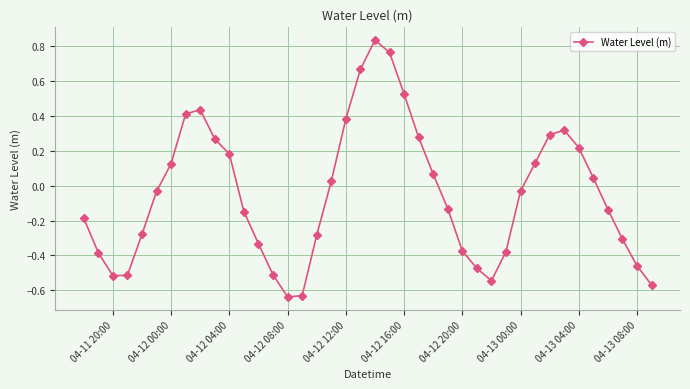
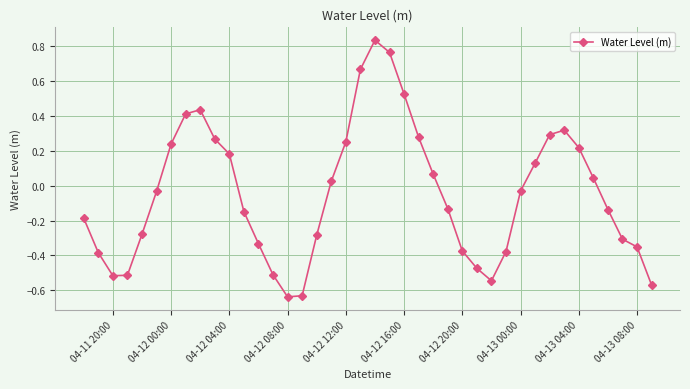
  {
    "04-11 20:00": -0.52,
-   "04-12 00:00": 0.13,
+   "04-12 00:00": 0.24,
    "04-12 04:00": 0.18,
    "04-12 08:00": -0.64,
-   "04-12 12:00": 0.38,
+   "04-12 12:00": 0.25,
    "04-12 16:00": 0.53,
    "04-12 20:00": -0.37,
    "04-13 00:00": -0.03,
    "04-13 04:00": 0.22,
-   "04-13 08:00": -0.46
+   "04-13 08:00": -0.35
  }
